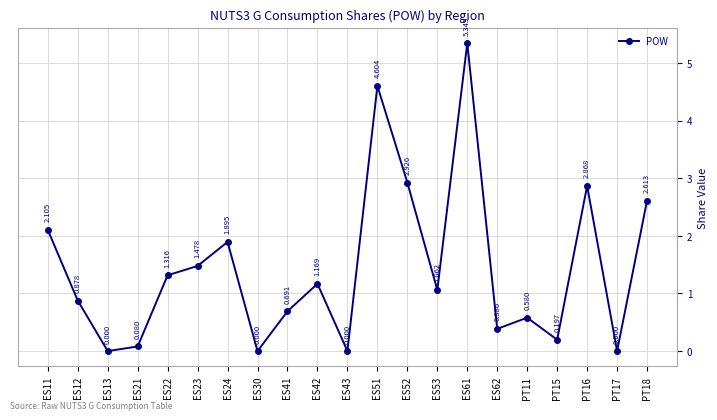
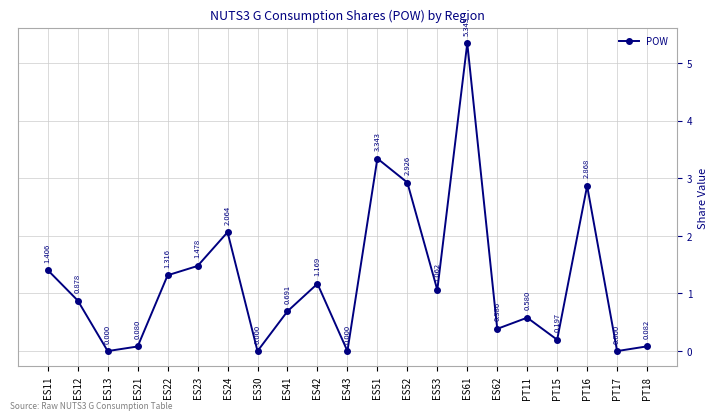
  {
-   "ES11": 2.105,
+   "ES11": 1.406,
    "ES12": 0.878,
    "ES13": 0.000,
    "ES21": 0.080,
    "ES22": 1.316,
    "ES23": 1.478,
-   "ES24": 1.895,
+   "ES24": 2.064,
    "ES30": 0.000,
    "ES41": 0.691,
    "ES42": 1.169,
    "ES43": 0.000,
-   "ES51": 4.604,
+   "ES51": 3.343,
    "ES52": 2.926,
    "ES53": 1.062,
    "ES61": 5.345,
    "ES62": 0.386,
    "PT11": 0.580,
    "PT15": 0.197,
    "PT16": 2.868,
    "PT17": 0.000,
-   "PT18": 2.613
+   "PT18": 0.082
  }
